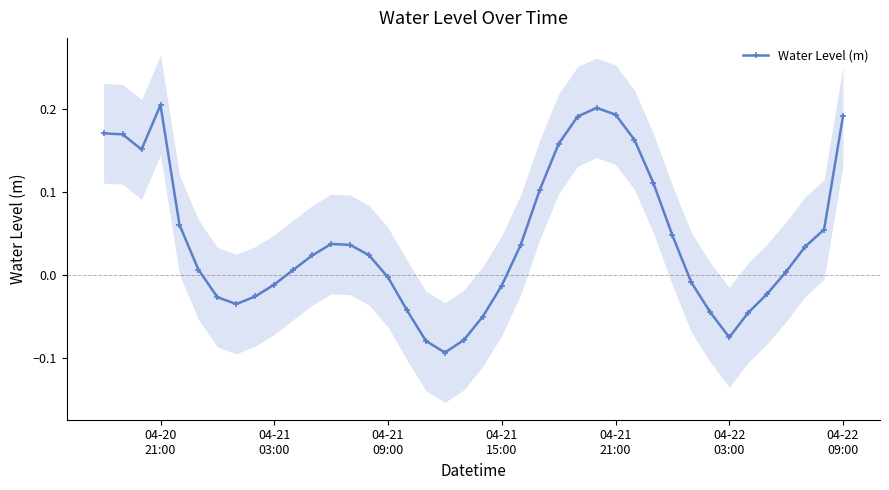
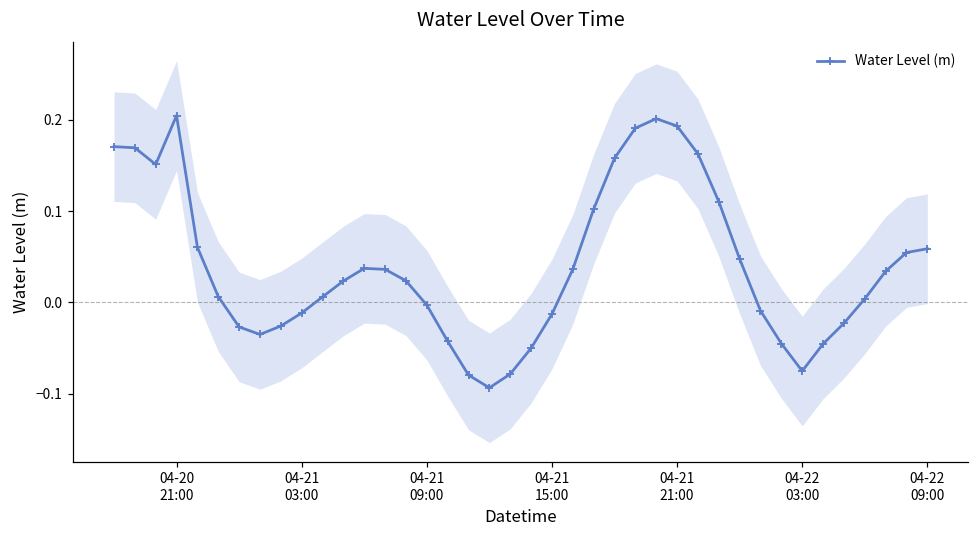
  {
    "Water Level (m)": {
      "04-20 21:00": 0.20,
      "04-21 03:00": -0.01,
      "04-21 09:00": 0.00,
      "04-21 15:00": -0.01,
      "04-21 21:00": 0.19,
      "04-22 03:00": -0.08,
-     "04-22 09:00": 0.19
+     "04-22 09:00": 0.06
    }
  }
